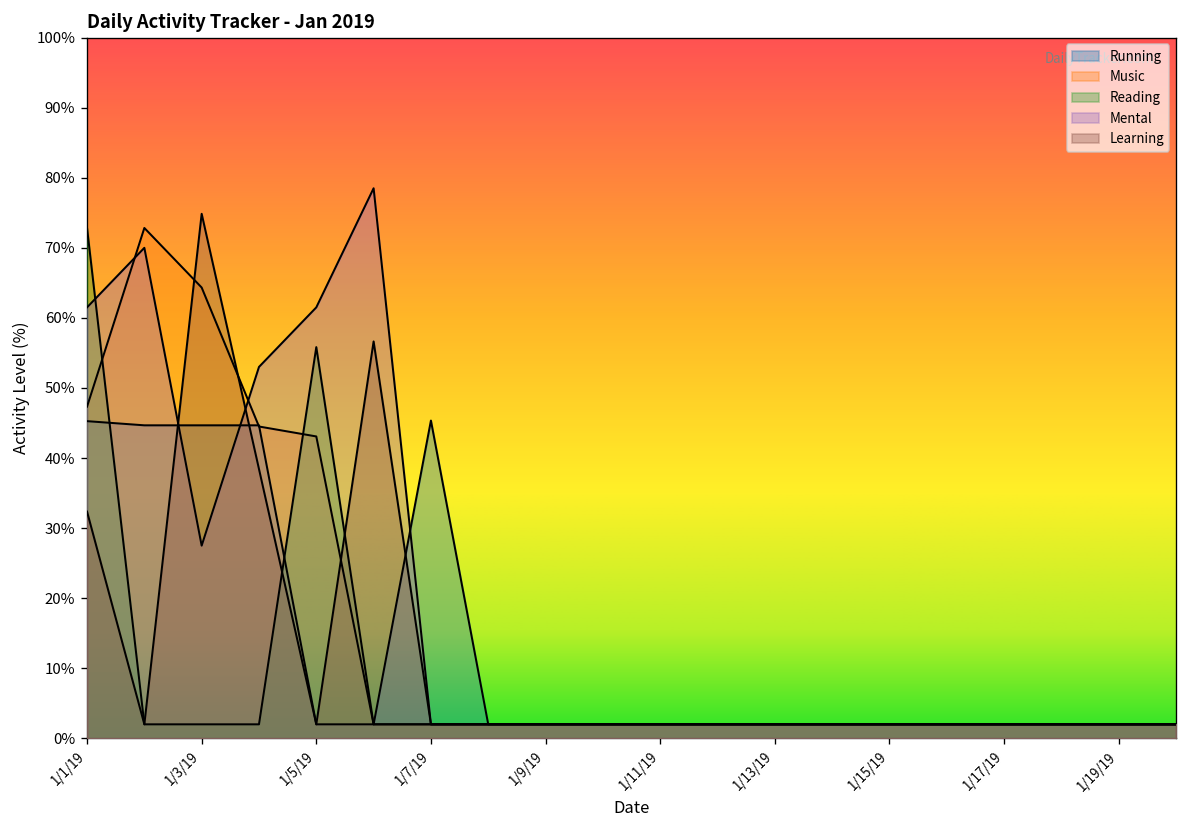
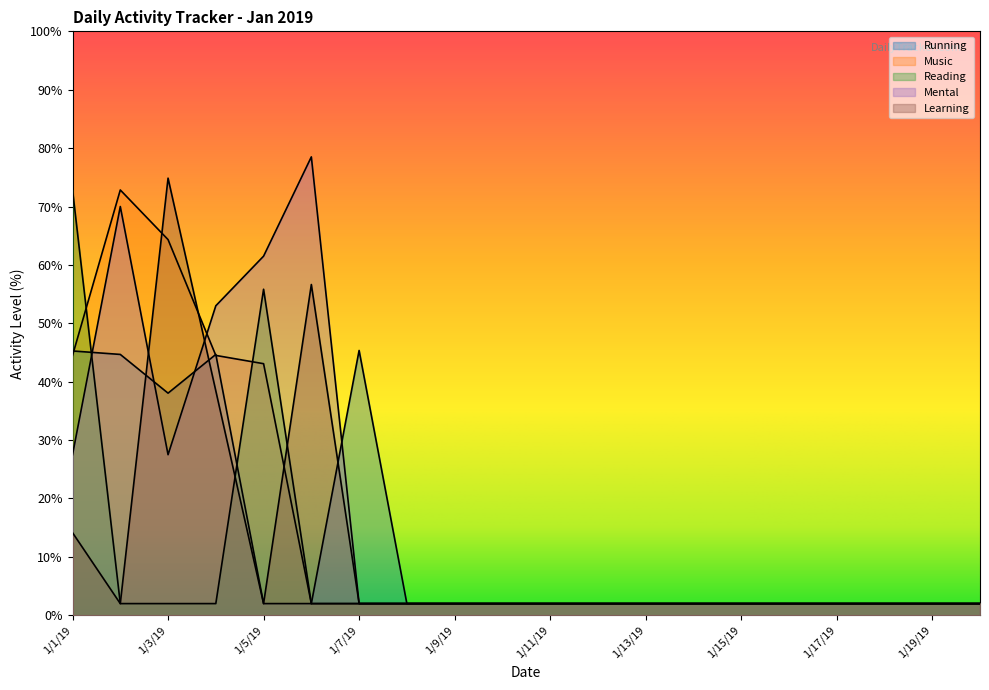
  {
    "Running": {
      "1/1/19": "45%",
-     "1/3/19": "45%",
+     "1/3/19": "38%",
      "1/7/19": "45%"
    },
    "Music": {
-     "1/1/19": "47%",
+     "1/1/19": "45%",
      "1/3/19": "64%",
      "1/5/19": "43%"
    },
    "Reading": {
      "1/1/19": "73%",
      "1/3/19": "2%",
      "1/5/19": "56%"
    },
    "Mental": {
-     "1/1/19": "61%",
+     "1/1/19": "28%",
      "1/3/19": "28%",
      "1/5/19": "61%"
    },
    "Learning": {
-     "1/1/19": "32%",
+     "1/1/19": "14%",
      "1/3/19": "75%"
    }
  }
